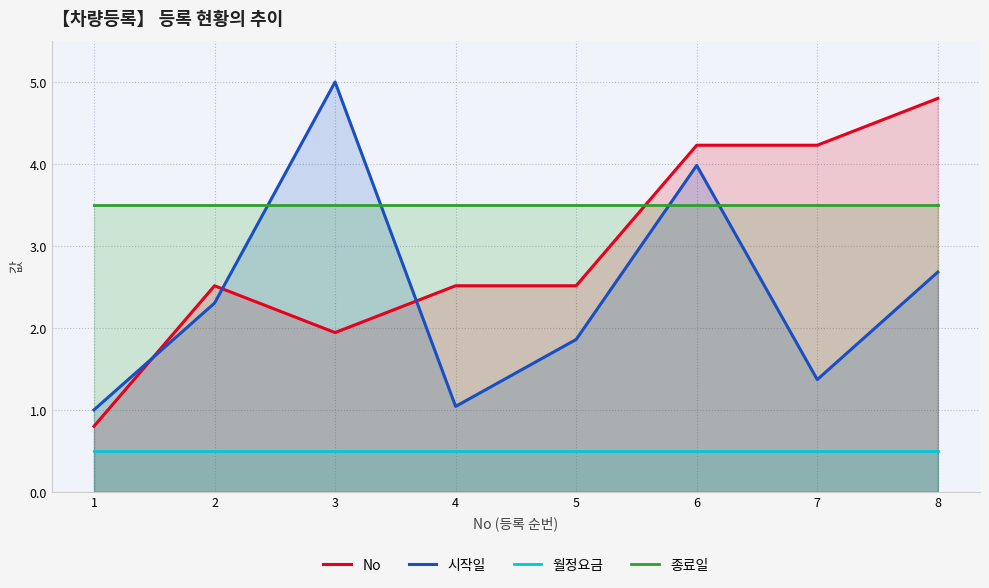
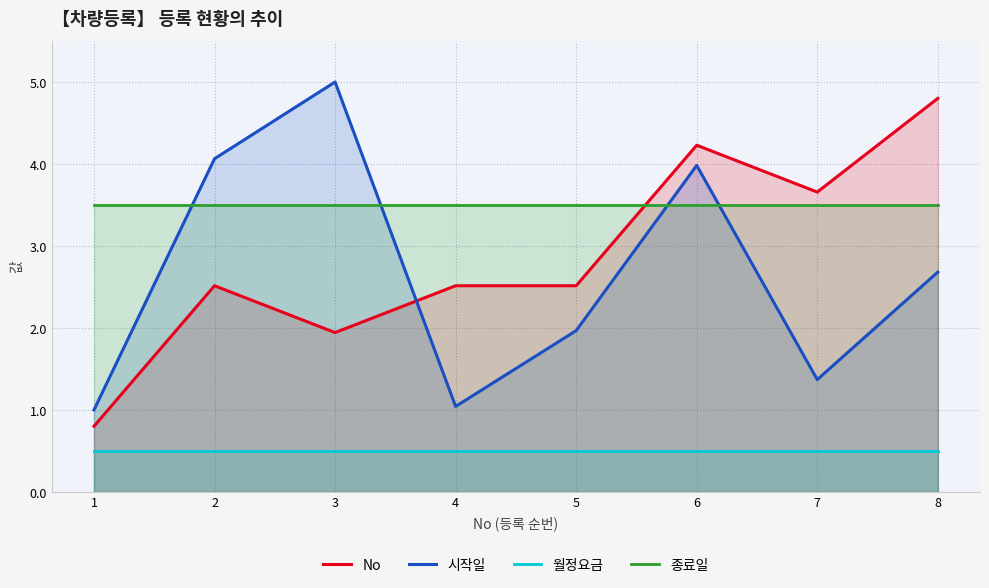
  {
    "No": {
      "1": 0.8,
      "2": 2.5,
      "3": 1.9,
      "4": 2.5,
      "5": 2.5,
      "6": 4.2,
-     "7": 4.2,
+     "7": 3.7,
      "8": 4.8
    },
    "시작일": {
      "1": 1.0,
-     "2": 2.3,
+     "2": 4.1,
      "3": 5.0,
      "4": 1.0,
-     "5": 1.9,
+     "5": 2.0,
      "6": 4.0,
      "7": 1.4,
      "8": 2.7
    },
    "월정요금": {
      "1": 0.5,
      "2": 0.5,
      "3": 0.5,
      "4": 0.5,
      "5": 0.5,
      "6": 0.5,
      "7": 0.5,
      "8": 0.5
    },
    "종료일": {
      "1": 3.5,
      "2": 3.5,
      "3": 3.5,
      "4": 3.5,
      "5": 3.5,
      "6": 3.5,
      "7": 3.5,
      "8": 3.5
    }
  }
